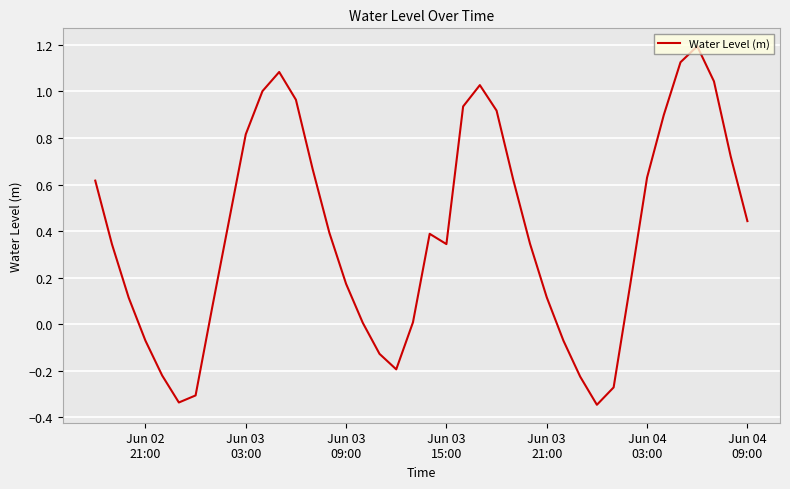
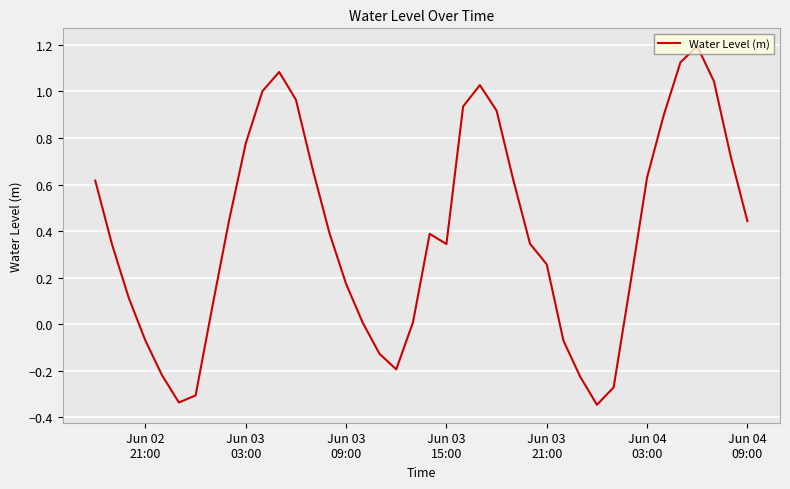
  {
    "Jun 02 21:00": -0.07,
-   "Jun 03 03:00": 0.82,
+   "Jun 03 03:00": 0.78,
    "Jun 03 09:00": 0.17,
    "Jun 03 15:00": 0.34,
-   "Jun 03 21:00": 0.12,
+   "Jun 03 21:00": 0.26,
    "Jun 04 03:00": 0.63,
    "Jun 04 09:00": 0.44
  }
